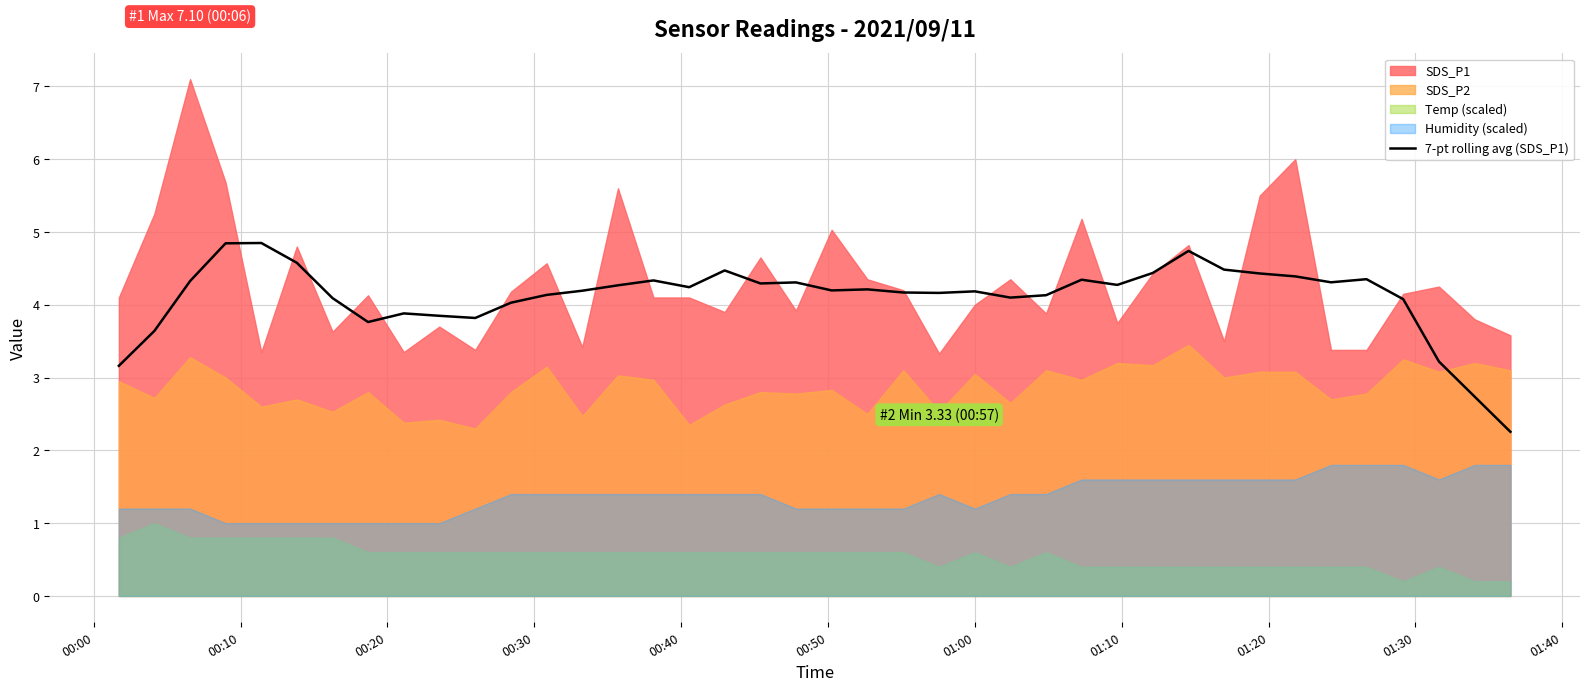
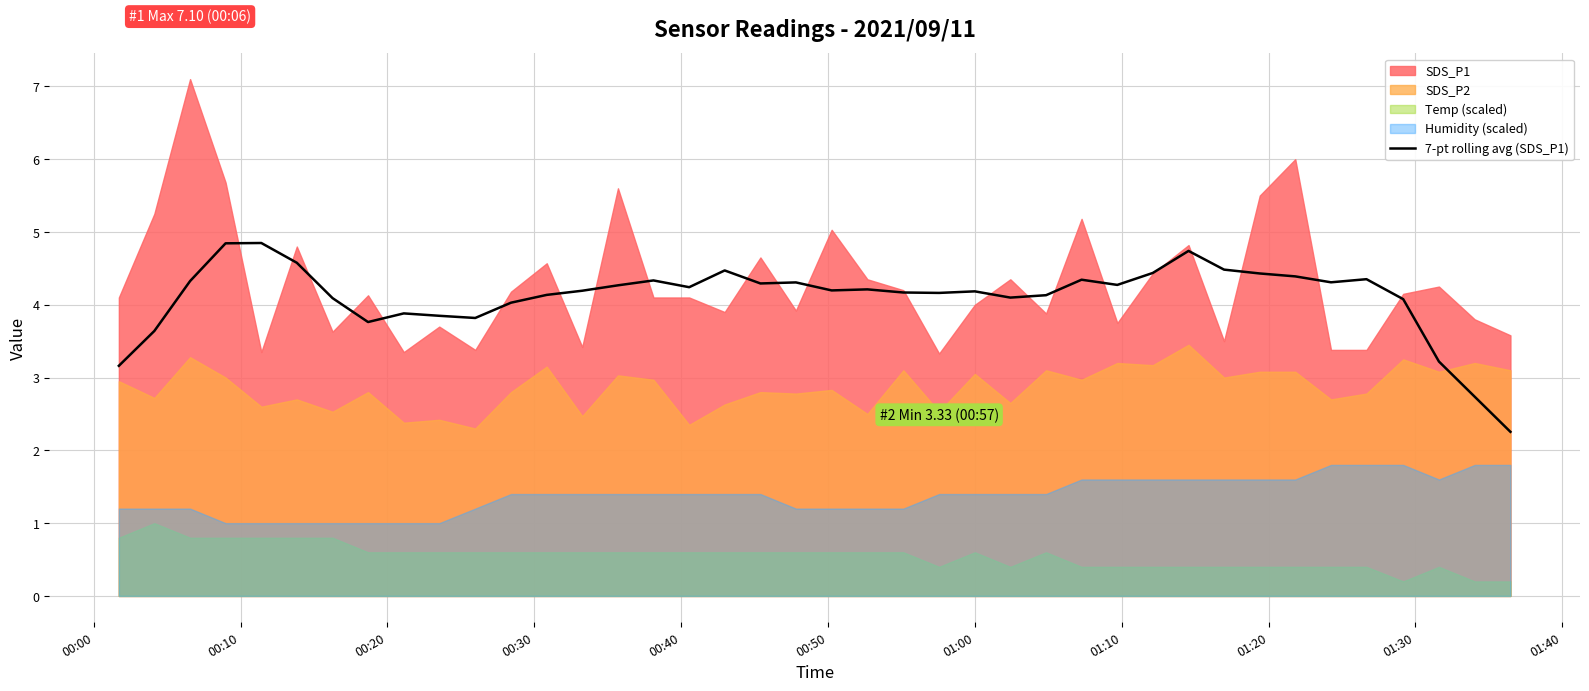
  {
    "7-pt rolling avg (SDS_P1)": {
      "01:00": 4.2
    },
    "SDS_P1": {
      "01:00": 4.0
    },
    "SDS_P2": {
      "01:00": 3.1
    },
    "Temp (scaled)": {
      "01:00": 0.6
    },
    "Humidity (scaled)": {
-     "01:00": 1.2
+     "01:00": 1.4
    }
  }
